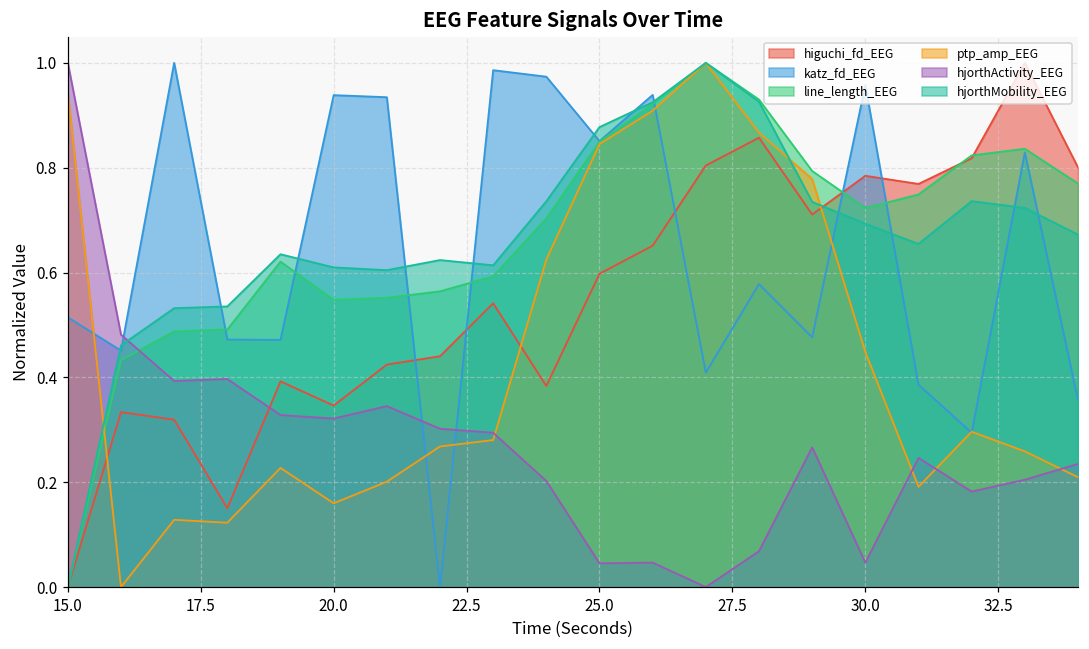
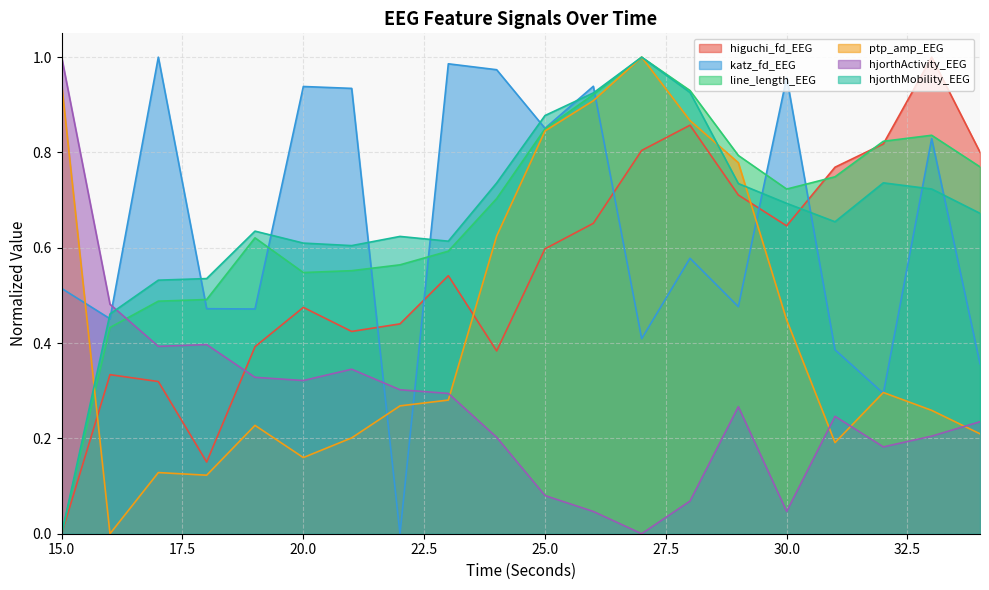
  {
    "higuchi_fd_EEG": {
-     "20.0": 0.35,
+     "20.0": 0.47,
      "25.0": 0.60,
-     "30.0": 0.78
+     "30.0": 0.65
    },
    "katz_fd_EEG": {
      "15.0": 0.51,
      "20.0": 0.94
    },
    "ptp_amp_EEG": {
      "15.0": 0.94,
      "20.0": 0.16,
      "30.0": 0.45
    },
    "hjorthActivity_EEG": {
      "15.0": 1.00,
      "20.0": 0.32,
-     "25.0": 0.05,
+     "25.0": 0.08,
      "30.0": 0.05
    }
  }
